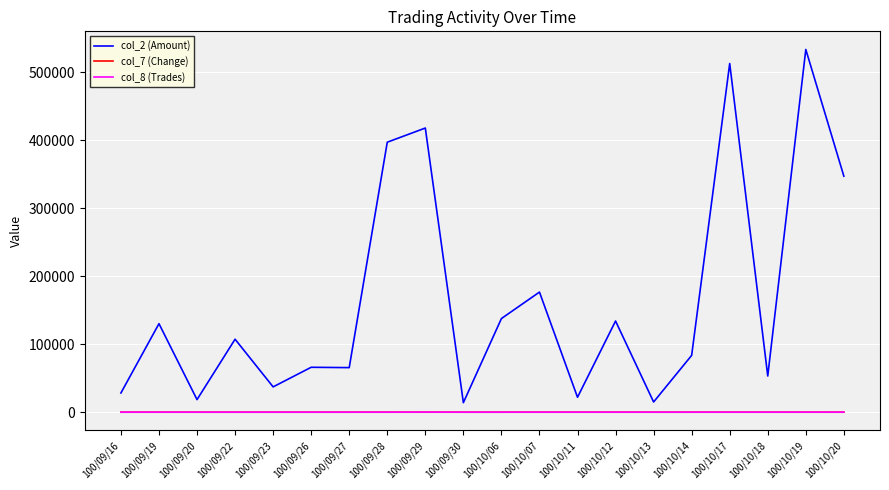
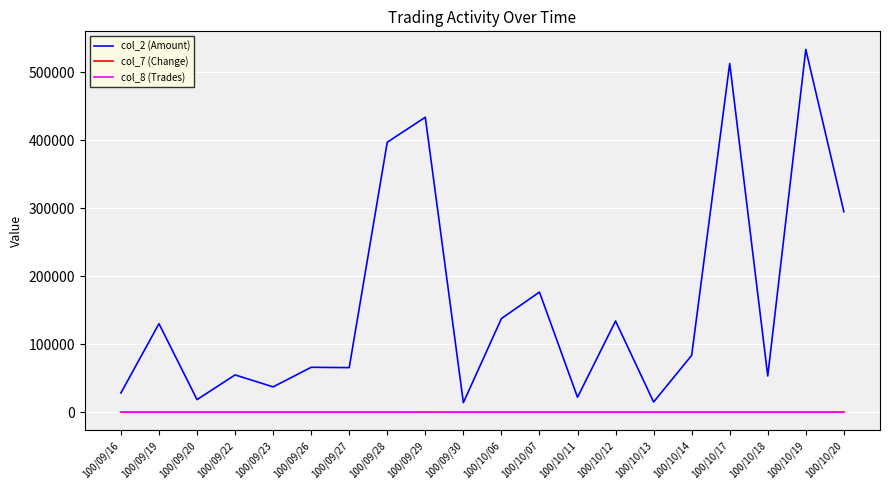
  {
    "col_2 (Amount)": {
      "100/09/16": 30000,
      "100/09/19": 130000,
      "100/09/20": 20000,
-     "100/09/22": 110000,
+     "100/09/22": 50000,
      "100/09/23": 40000,
      "100/09/26": 70000,
      "100/09/27": 70000,
      "100/09/28": 400000,
-     "100/09/29": 420000,
+     "100/09/29": 430000,
      "100/09/30": 10000,
      "100/10/06": 140000,
      "100/10/07": 180000,
      "100/10/11": 20000,
      "100/10/12": 130000,
      "100/10/13": 20000,
      "100/10/14": 80000,
      "100/10/17": 510000,
      "100/10/18": 50000,
      "100/10/19": 530000,
-     "100/10/20": 350000
+     "100/10/20": 290000
    },
    "col_8 (Trades)": {
      "100/09/16": 0,
      "100/09/19": 0,
      "100/09/20": 0,
      "100/09/22": 0,
      "100/09/23": 0,
      "100/09/26": 0,
      "100/09/27": 0,
      "100/09/28": 0,
      "100/09/29": 0,
      "100/09/30": 0,
      "100/10/06": 0,
      "100/10/07": 0,
      "100/10/11": 0,
      "100/10/12": 0,
      "100/10/13": 0,
      "100/10/14": 0,
      "100/10/17": 0,
      "100/10/18": 0,
      "100/10/19": 0,
      "100/10/20": 0
    }
  }
